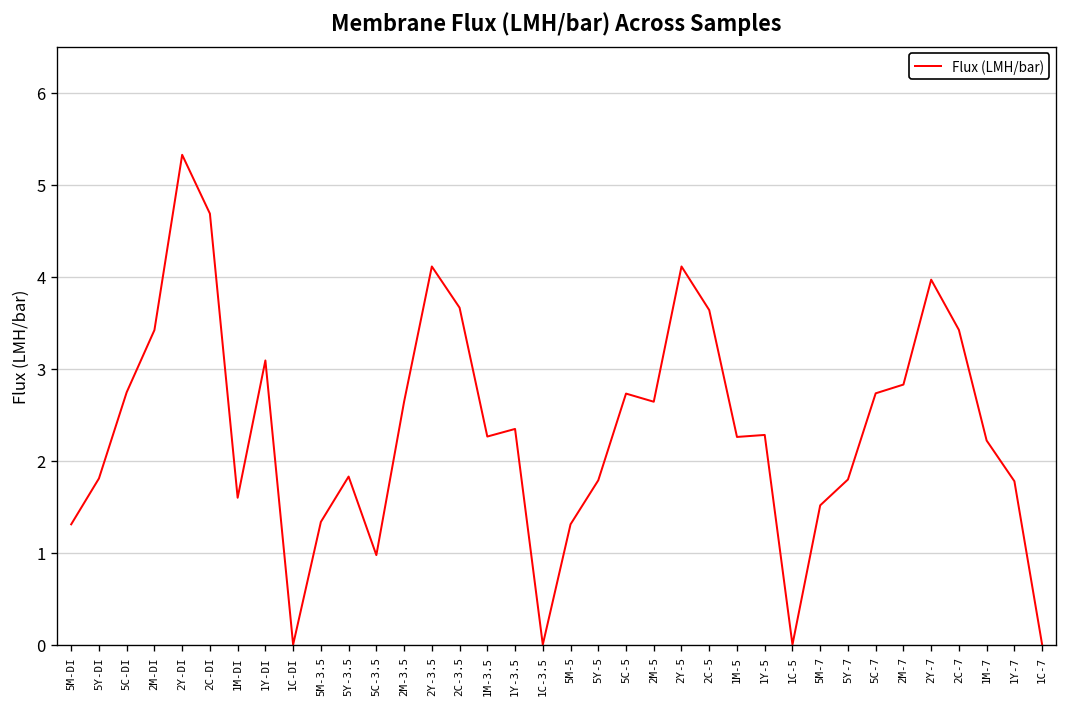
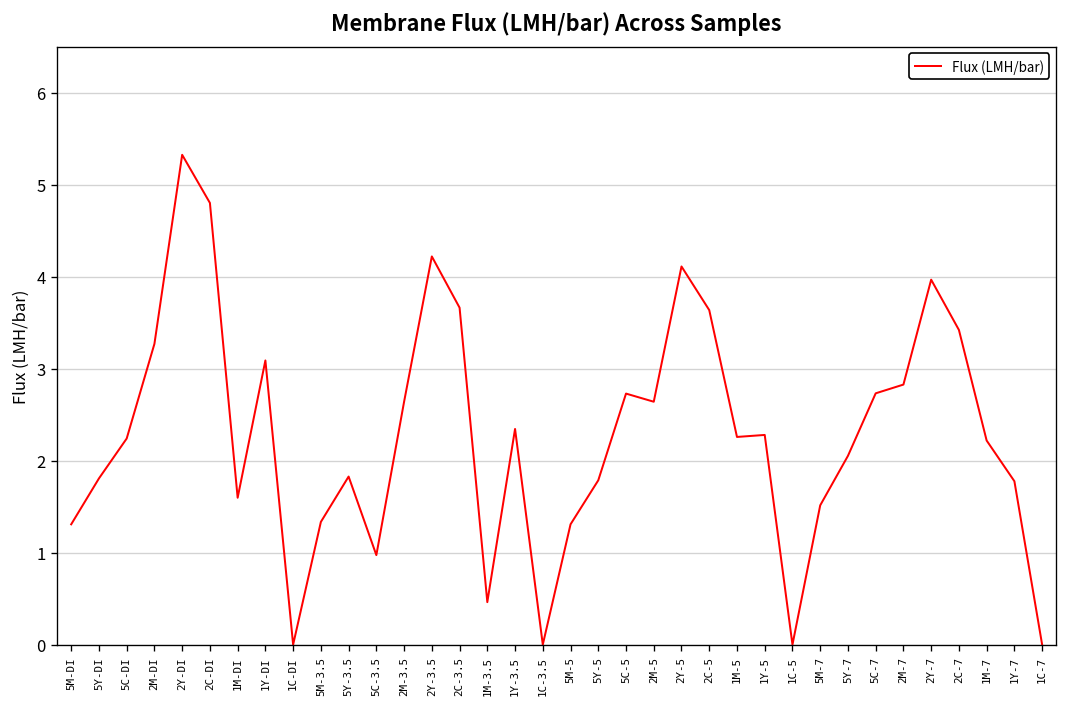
  {
    "5M-DI": 1.3,
    "5Y-DI": 1.8,
-   "5C-DI": 2.7,
-   "2M-DI": 3.4,
+   "5C-DI": 2.2,
+   "2M-DI": 3.3,
    "2Y-DI": 5.3,
-   "2C-DI": 4.7,
+   "2C-DI": 4.8,
    "1M-DI": 1.6,
    "1Y-DI": 3.1,
    "1C-DI": 0.0,
    "5M-3.5": 1.3,
    "5Y-3.5": 1.8,
    "5C-3.5": 1.0,
    "2M-3.5": 2.6,
-   "2Y-3.5": 4.1,
+   "2Y-3.5": 4.2,
    "2C-3.5": 3.7,
-   "1M-3.5": 2.3,
+   "1M-3.5": 0.5,
    "1Y-3.5": 2.3,
    "1C-3.5": 0.0,
    "5M-5": 1.3,
    "5Y-5": 1.8,
    "5C-5": 2.7,
    "2M-5": 2.6,
    "2Y-5": 4.1,
    "2C-5": 3.6,
    "1M-5": 2.3,
    "1Y-5": 2.3,
    "1C-5": 0.0,
    "5M-7": 1.5,
-   "5Y-7": 1.8,
+   "5Y-7": 2.1,
    "5C-7": 2.7,
    "2M-7": 2.8,
    "2Y-7": 4.0,
    "2C-7": 3.4,
    "1M-7": 2.2,
    "1Y-7": 1.8,
    "1C-7": 0.0
  }
